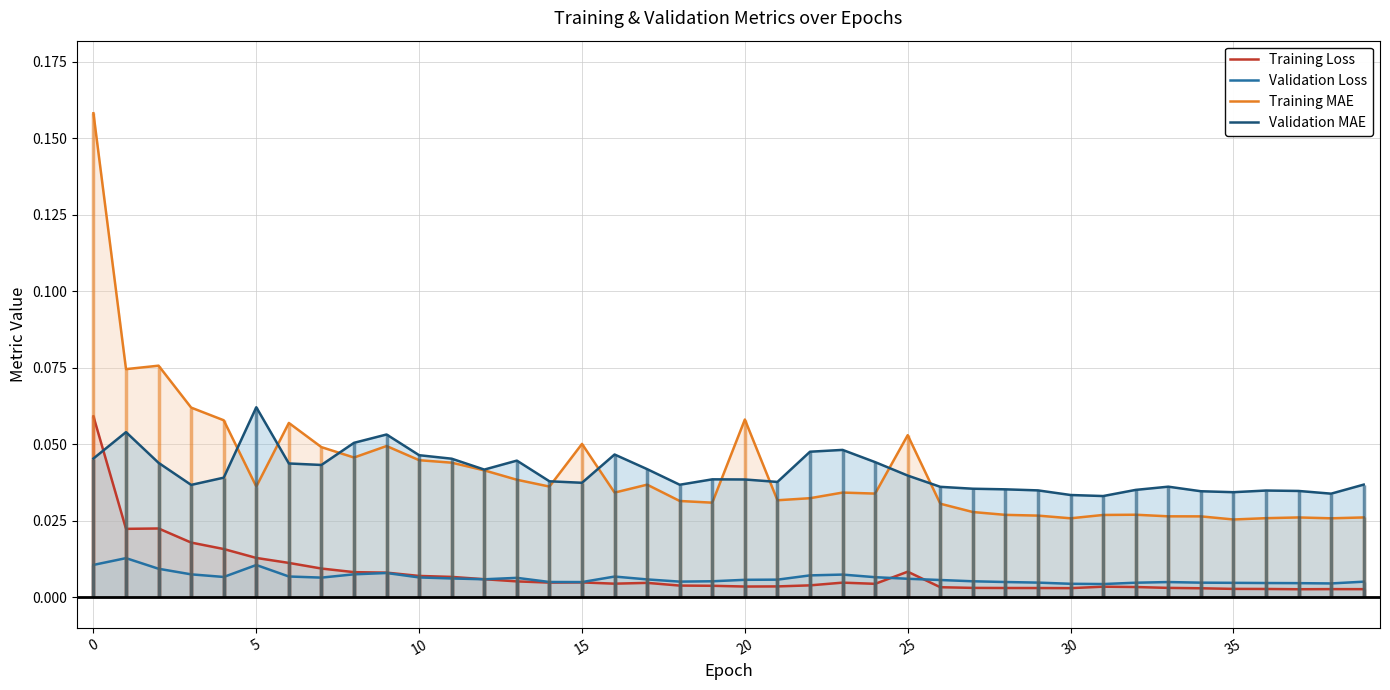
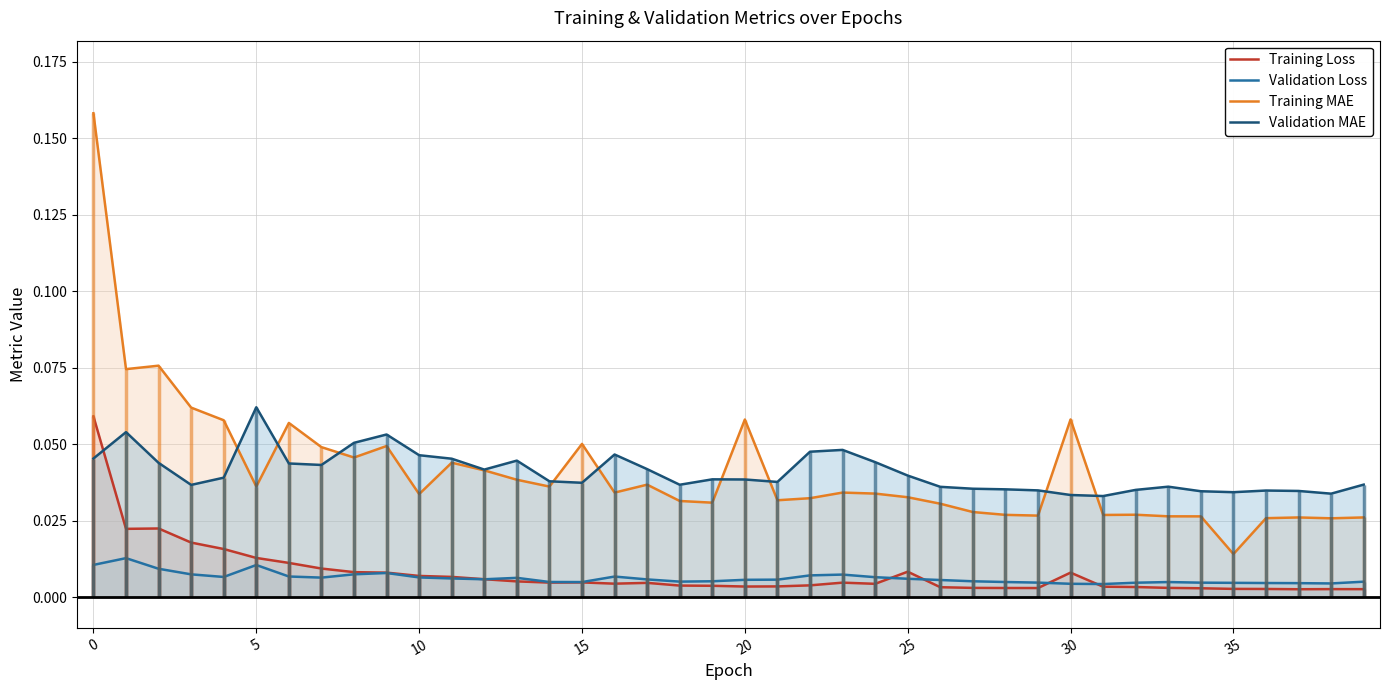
  {
    "Training Loss": {
      "0": 0.059,
      "5": 0.013,
      "20": 0.003,
      "25": 0.008,
-     "30": 0.003,
+     "30": 0.008,
      "35": 0.003
    },
    "Training MAE": {
      "0": 0.158,
      "5": 0.036,
-     "10": 0.045,
+     "10": 0.034,
      "15": 0.050,
      "20": 0.058,
-     "25": 0.053,
-     "30": 0.026,
-     "35": 0.025
+     "25": 0.033,
+     "30": 0.058,
+     "35": 0.014
    }
  }
